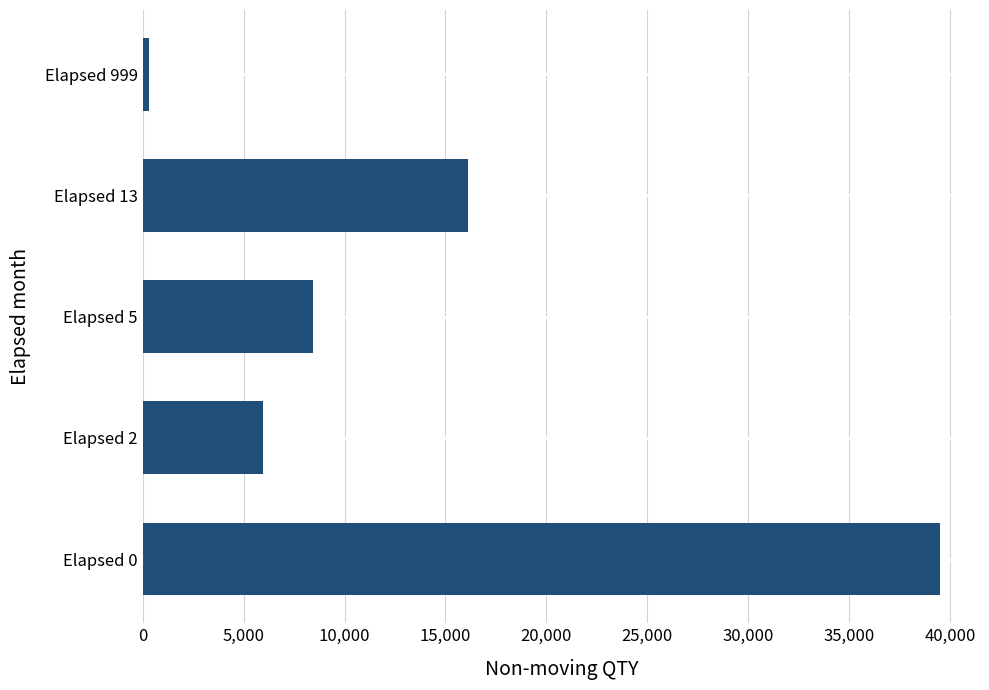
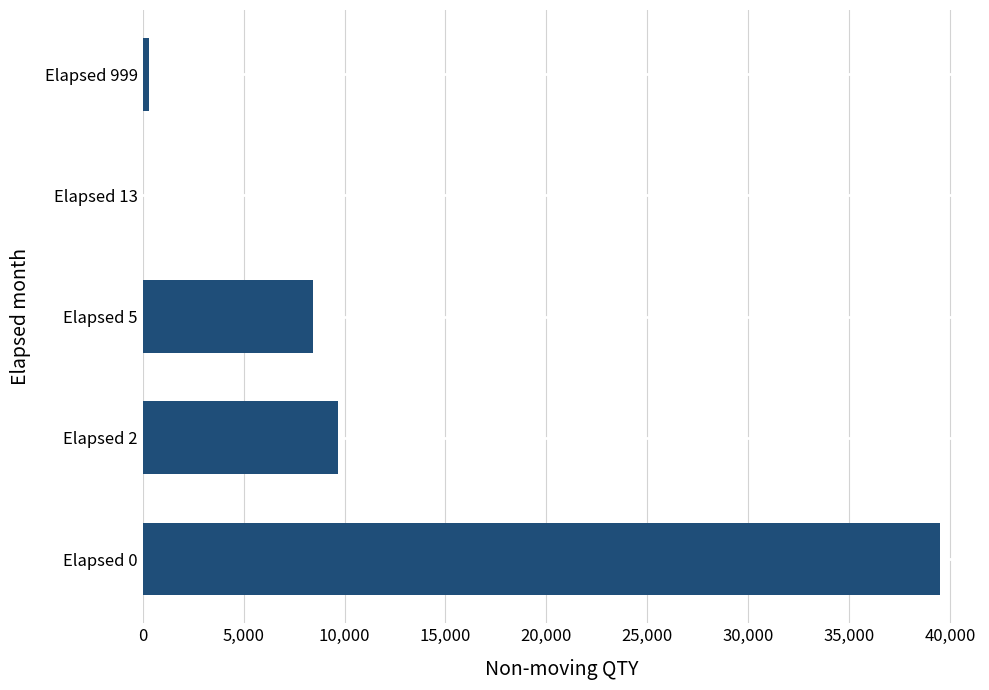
  {
    "Elapsed 999": "300",
-   "Elapsed 13": "16,100",
+   "Elapsed 13": "0",
    "Elapsed 5": "8,400",
-   "Elapsed 2": "6,000",
+   "Elapsed 2": "9,700",
    "Elapsed 0": "39,500"
  }
